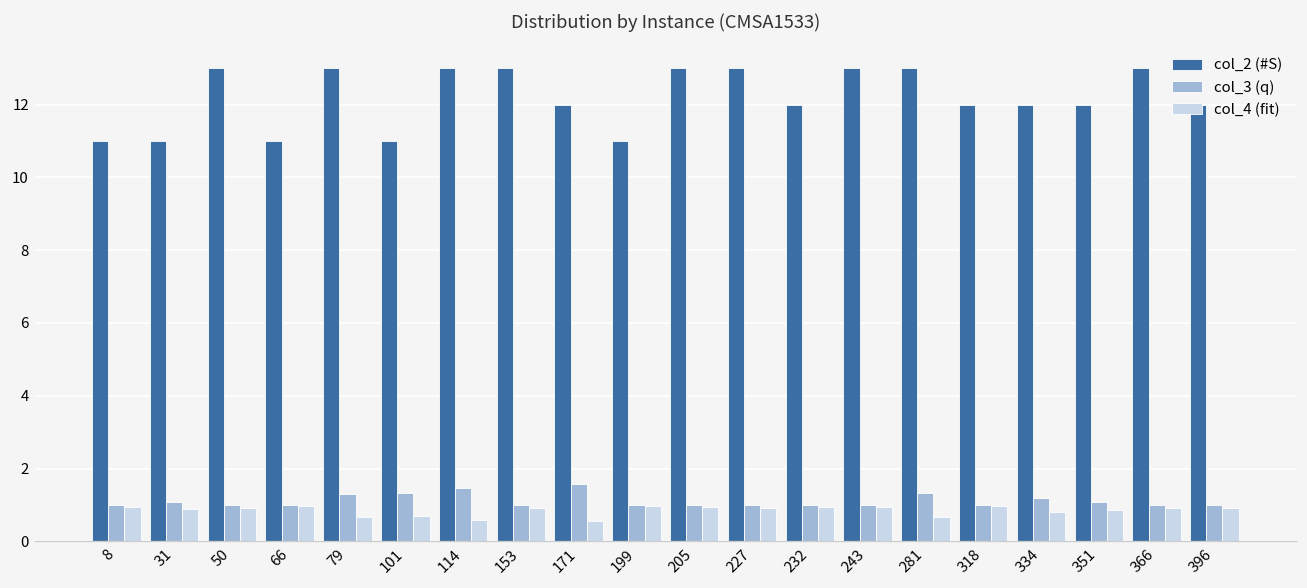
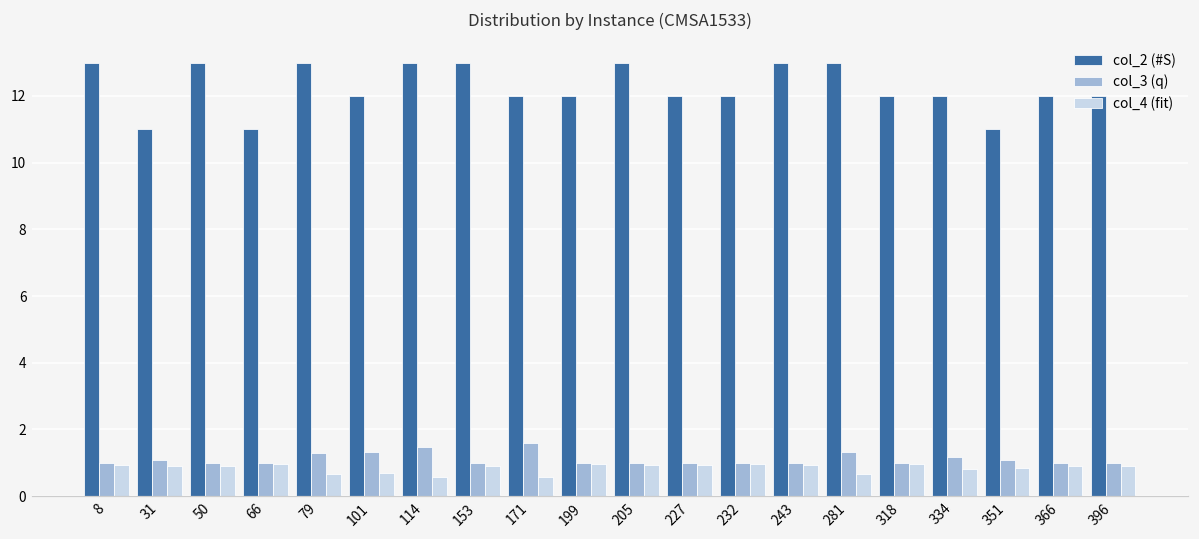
  {
    "col_2 (#S)": {
-     "8": 11,
+     "8": 13,
      "31": 11,
      "50": 13,
      "66": 11,
      "79": 13,
-     "101": 11,
+     "101": 12,
      "114": 13,
      "153": 13,
      "171": 12,
-     "199": 11,
+     "199": 12,
      "205": 13,
-     "227": 13,
+     "227": 12,
      "232": 12,
      "243": 13,
      "281": 13,
      "318": 12,
      "334": 12,
-     "351": 12,
-     "366": 13
+     "351": 11,
+     "366": 12
    }
  }
